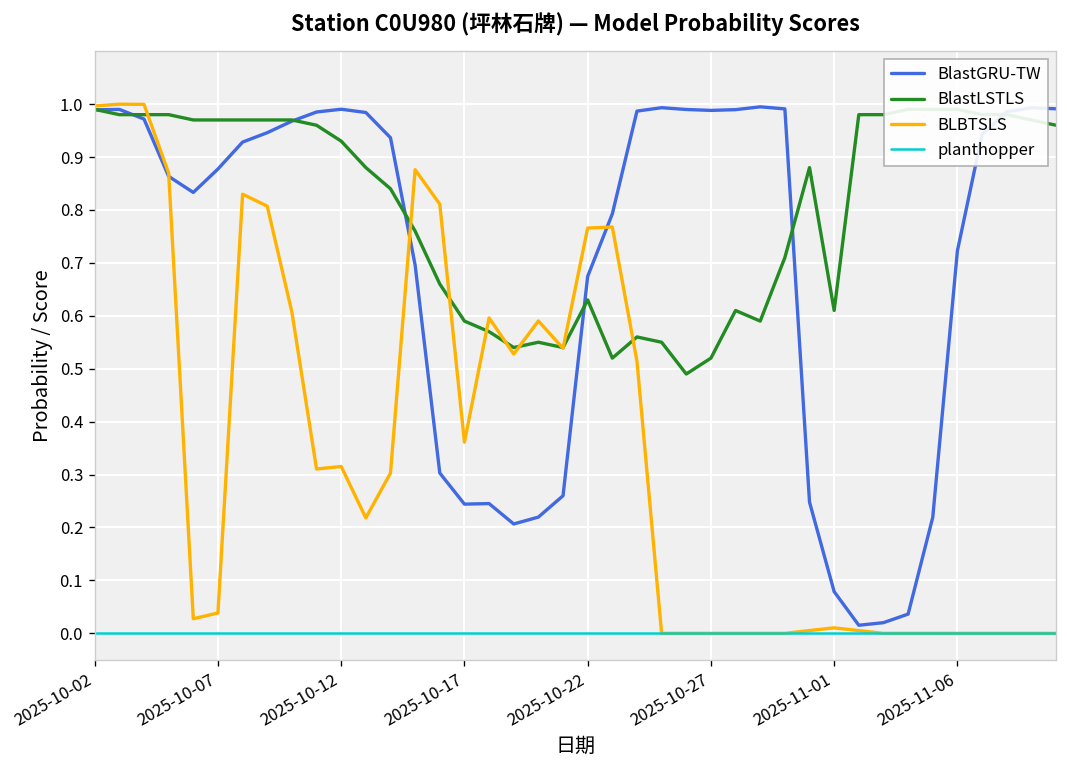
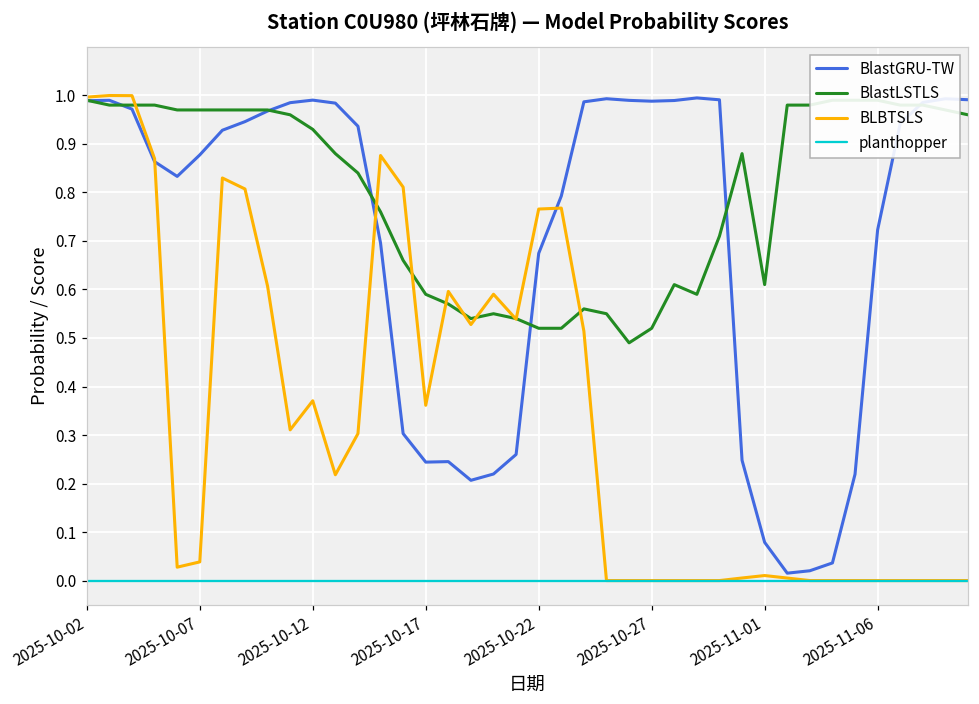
  {
    "BlastGRU-TW": {
      "2025-10-07": 0.88,
      "2025-10-12": 0.99,
      "2025-10-17": 0.24,
      "2025-10-22": 0.67,
      "2025-10-27": 0.99,
      "2025-11-01": 0.08,
      "2025-11-06": 0.72
    },
    "BlastLSTLS": {
      "2025-10-07": 0.97,
      "2025-10-12": 0.93,
      "2025-10-17": 0.59,
-     "2025-10-22": 0.63,
+     "2025-10-22": 0.52,
      "2025-10-27": 0.52,
      "2025-11-01": 0.61
    },
    "BLBTSLS": {
      "2025-10-02": 1.00,
      "2025-10-07": 0.04,
-     "2025-10-12": 0.32,
+     "2025-10-12": 0.37,
      "2025-10-17": 0.36,
      "2025-10-22": 0.77,
      "2025-11-01": 0.01
    },
    "planthopper": {
      "2025-10-02": 0.00,
      "2025-10-07": 0.00,
      "2025-10-12": 0.00,
      "2025-10-17": 0.00,
      "2025-10-22": 0.00,
      "2025-11-01": 0.00
    }
  }
